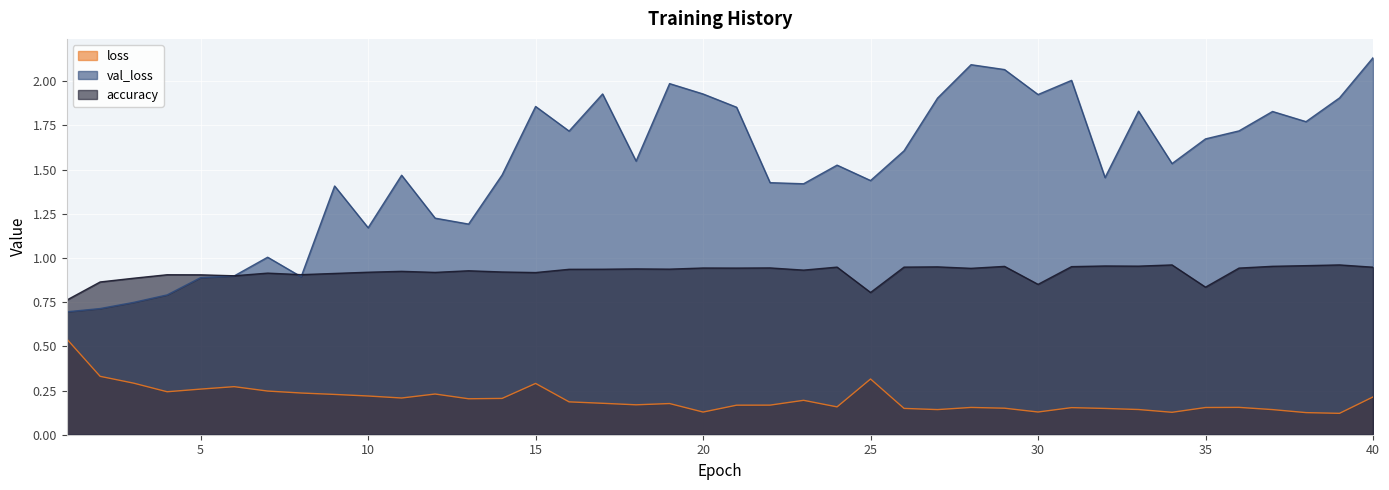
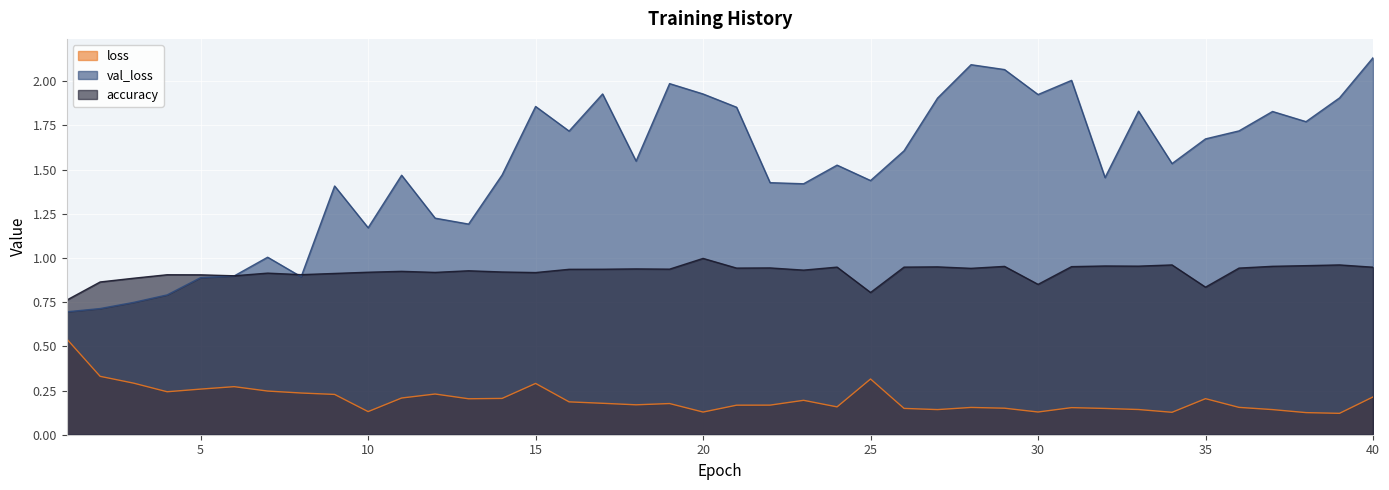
  {
    "loss": {
      "5": 0.26,
-     "10": 0.22,
+     "10": 0.13,
      "15": 0.29,
      "20": 0.13,
      "25": 0.32,
      "30": 0.13,
-     "35": 0.15,
+     "35": 0.20,
      "40": 0.21
    },
    "val_loss": {
      "5": 0.89,
      "10": 1.17,
      "15": 1.86,
      "20": 1.93,
      "25": 1.44,
      "30": 1.92,
      "35": 1.67,
      "40": 2.13
    },
    "accuracy": {
      "5": 0.90,
      "10": 0.92,
      "15": 0.92,
-     "20": 0.94,
+     "20": 1.00,
      "25": 0.80,
      "30": 0.85,
      "35": 0.83,
      "40": 0.95
    }
  }
